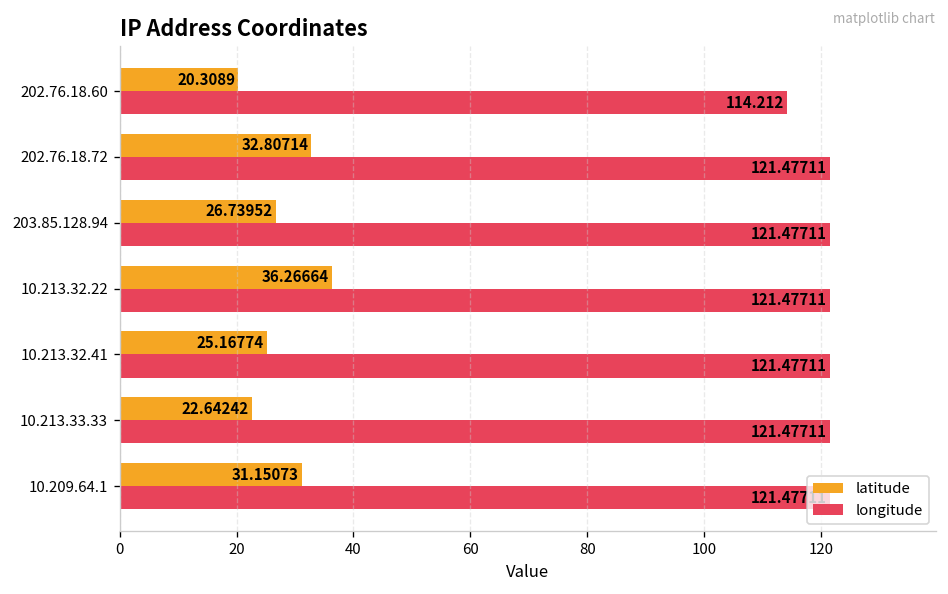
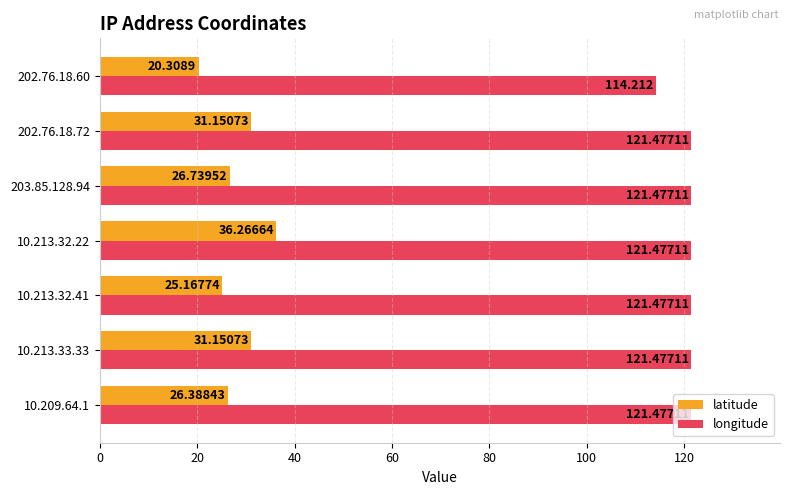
  {
    "latitude": {
      "202.76.18.60": 20.3089,
-     "202.76.18.72": 32.80714,
+     "202.76.18.72": 31.15073,
      "203.85.128.94": 26.73952,
      "10.213.32.22": 36.26664,
      "10.213.32.41": 25.16774,
-     "10.213.33.33": 22.64242,
-     "10.209.64.1": 31.15073
+     "10.213.33.33": 31.15073,
+     "10.209.64.1": 26.38843
    },
    "longitude": {
      "202.76.18.60": 114.212,
      "202.76.18.72": 121.47711,
      "203.85.128.94": 121.47711,
      "10.213.32.22": 121.47711,
      "10.213.32.41": 121.47711,
      "10.213.33.33": 121.47711
    }
  }
